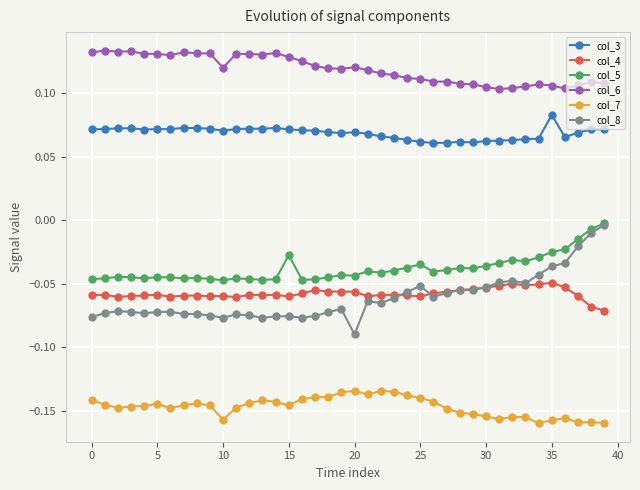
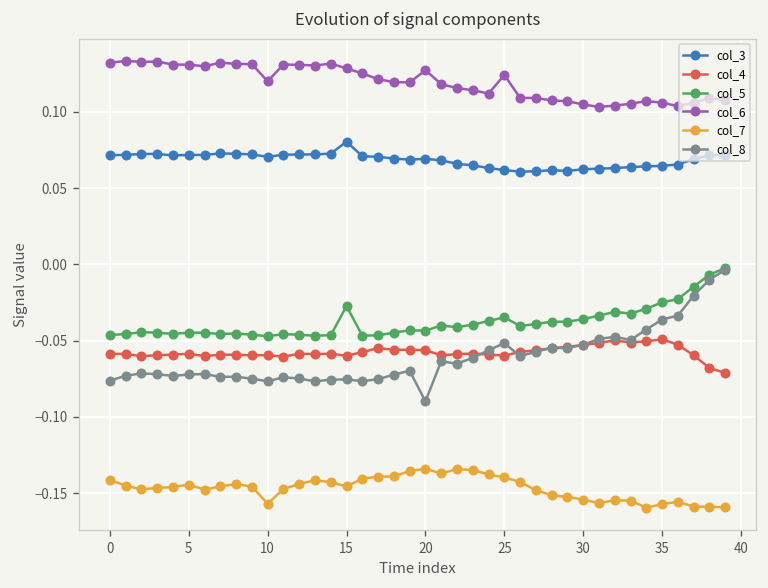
  {
    "col_3": {
      "0": 0.072,
      "5": 0.072,
      "10": 0.071,
-     "15": 0.072,
+     "15": 0.080,
      "20": 0.069,
      "25": 0.062,
      "30": 0.062,
-     "35": 0.083
+     "35": 0.065
    },
    "col_4": {
      "0": -0.059,
      "5": -0.059,
      "10": -0.060,
      "15": -0.060,
      "20": -0.056,
      "25": -0.060,
      "35": -0.049
    },
    "col_5": {
      "0": -0.046,
      "5": -0.045,
      "10": -0.047,
      "15": -0.027,
      "20": -0.043,
      "25": -0.035,
      "30": -0.036,
      "35": -0.025
    },
    "col_6": {
      "0": 0.132,
      "5": 0.131,
      "10": 0.120,
      "15": 0.128,
-     "20": 0.120,
-     "25": 0.111,
+     "20": 0.127,
+     "25": 0.124,
      "30": 0.105,
      "35": 0.106
    },
    "col_7": {
      "0": -0.141,
      "5": -0.144,
      "10": -0.157,
      "15": -0.146,
      "20": -0.134,
      "25": -0.140,
      "30": -0.154,
      "35": -0.157
    },
    "col_8": {
      "0": -0.076,
      "5": -0.072,
      "10": -0.077,
      "15": -0.076,
      "20": -0.090,
      "25": -0.052,
      "35": -0.036
    }
  }
